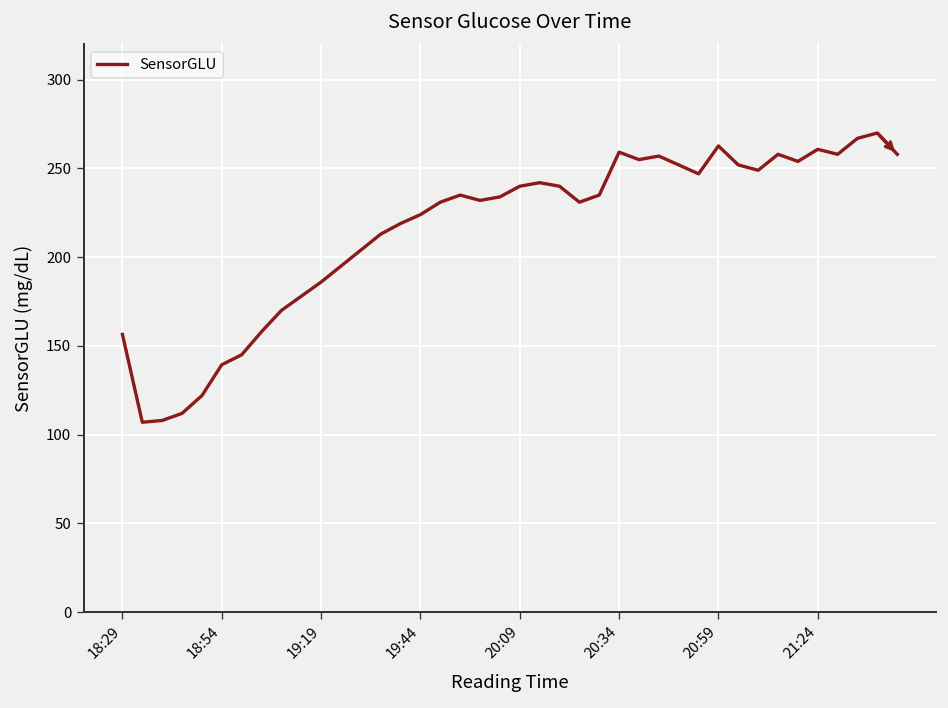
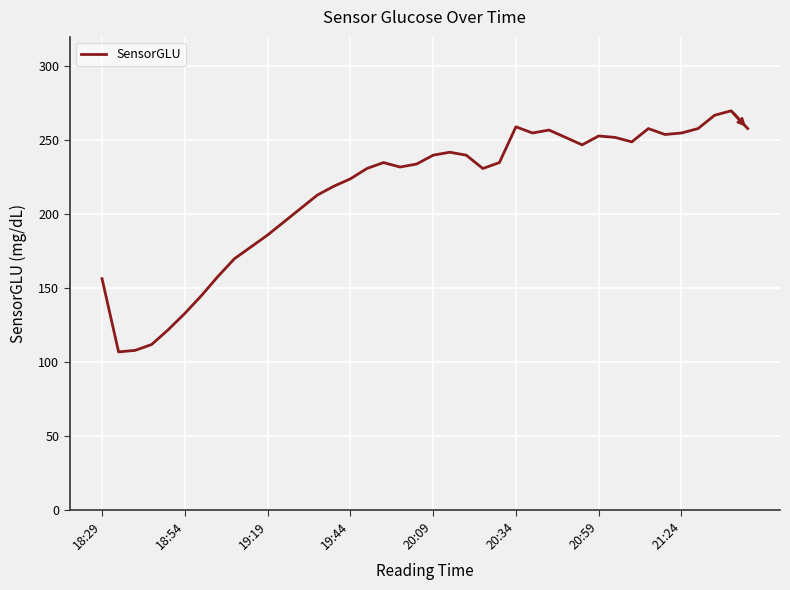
  {
    "18:29": 157,
-   "18:54": 139,
+   "18:54": 133,
    "19:19": 186,
    "19:44": 224,
    "20:09": 240,
    "20:34": 259,
-   "20:59": 263,
-   "21:24": 261
+   "20:59": 253,
+   "21:24": 255
  }
